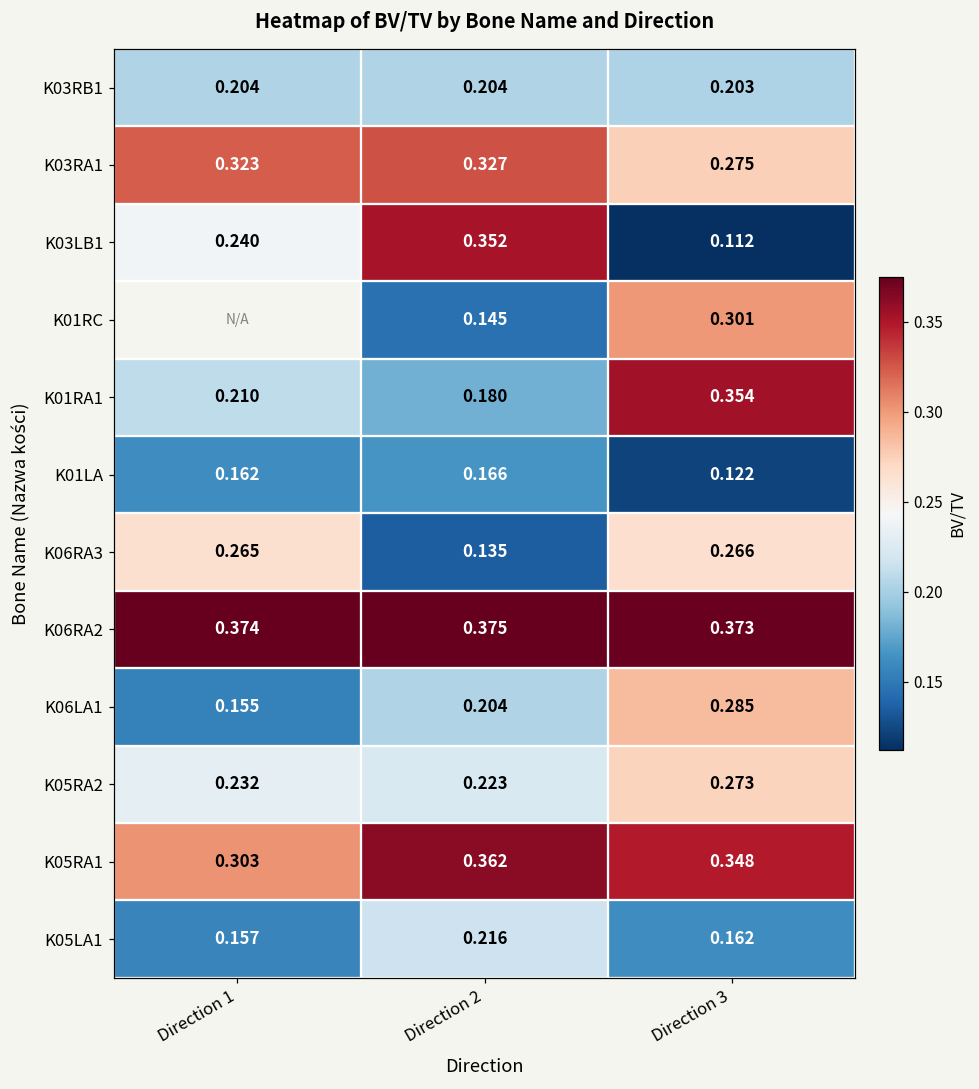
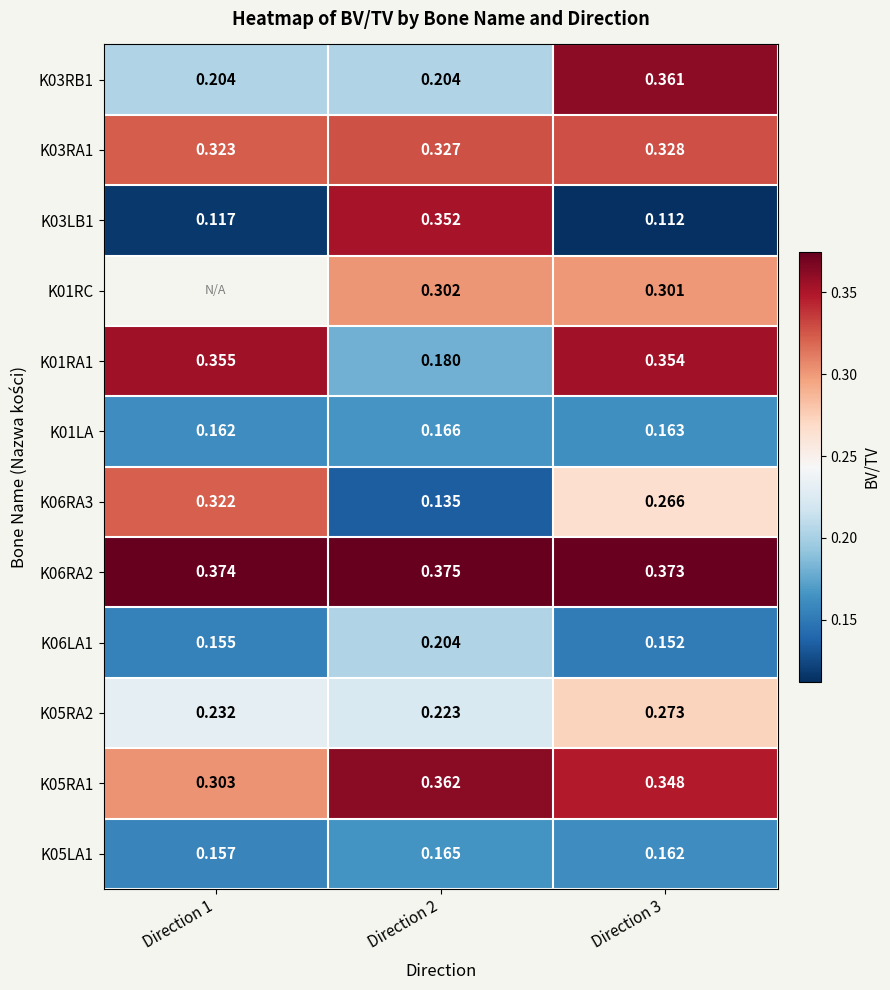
  {
    "K03RB1": {
      "Direction 1": 0.204,
      "Direction 2": 0.204,
-     "Direction 3": 0.203
+     "Direction 3": 0.361
    },
    "K03RA1": {
      "Direction 1": 0.323,
      "Direction 2": 0.327,
-     "Direction 3": 0.275
+     "Direction 3": 0.328
    },
    "K03LB1": {
-     "Direction 1": 0.240,
+     "Direction 1": 0.117,
      "Direction 2": 0.352,
      "Direction 3": 0.112
    },
    "K01RC": {
-     "Direction 2": 0.145,
+     "Direction 2": 0.302,
      "Direction 3": 0.301
    },
    "K01RA1": {
-     "Direction 1": 0.210,
+     "Direction 1": 0.355,
      "Direction 2": 0.180,
      "Direction 3": 0.354
    },
    "K01LA": {
      "Direction 1": 0.162,
      "Direction 2": 0.166,
-     "Direction 3": 0.122
+     "Direction 3": 0.163
    },
    "K06RA3": {
-     "Direction 1": 0.265,
+     "Direction 1": 0.322,
      "Direction 2": 0.135,
      "Direction 3": 0.266
    },
    "K06RA2": {
      "Direction 1": 0.374,
      "Direction 2": 0.375,
      "Direction 3": 0.373
    },
    "K06LA1": {
      "Direction 1": 0.155,
      "Direction 2": 0.204,
-     "Direction 3": 0.285
+     "Direction 3": 0.152
    },
    "K05RA2": {
      "Direction 1": 0.232,
      "Direction 2": 0.223,
      "Direction 3": 0.273
    },
    "K05RA1": {
      "Direction 1": 0.303,
      "Direction 2": 0.362,
      "Direction 3": 0.348
    },
    "K05LA1": {
      "Direction 1": 0.157,
-     "Direction 2": 0.216,
+     "Direction 2": 0.165,
      "Direction 3": 0.162
    }
  }
